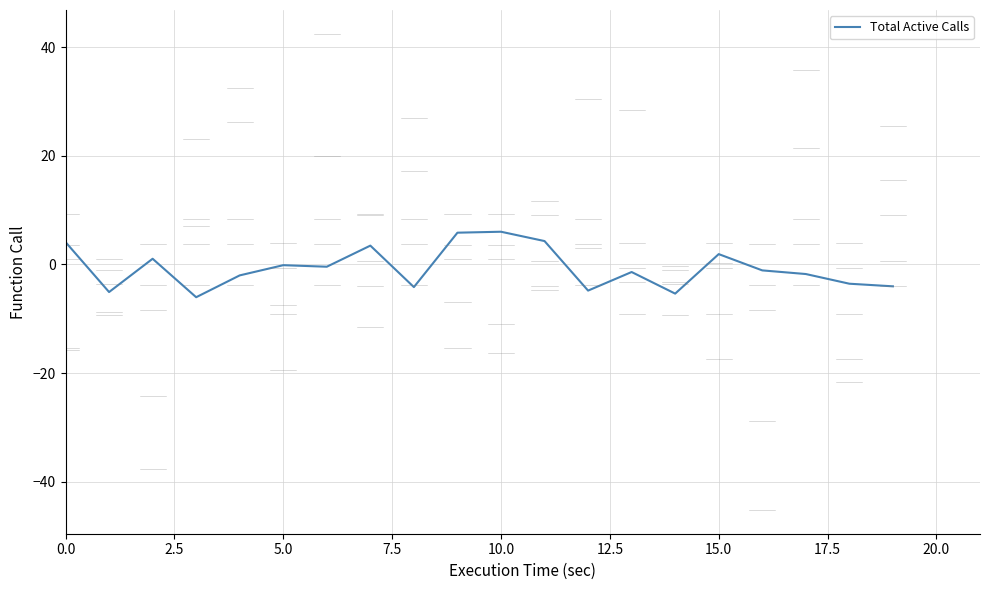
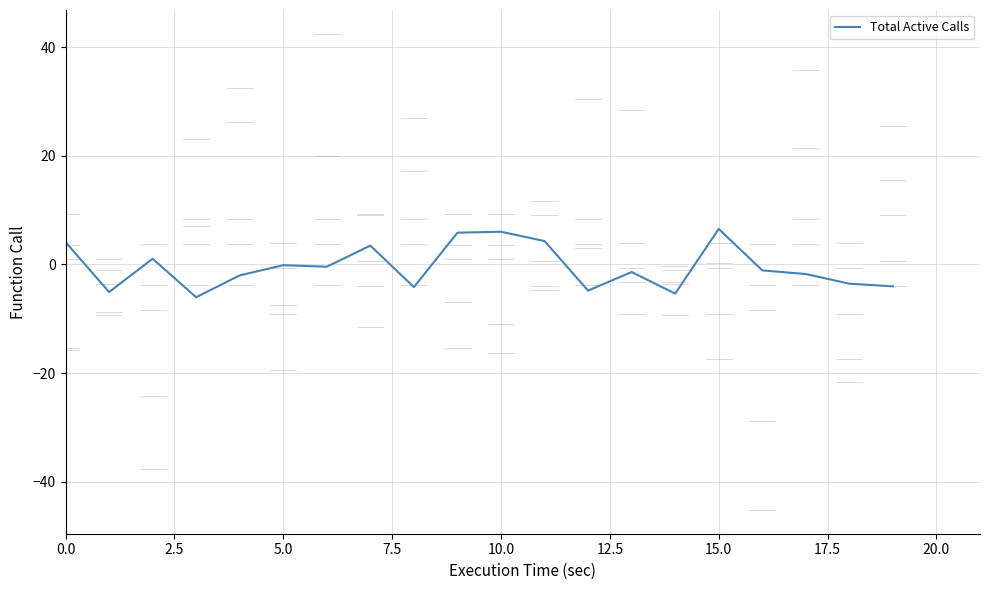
  {
    "Total Active Calls": {
      "0.0": 4,
      "5.0": 0,
      "10.0": 6,
-     "15.0": 2
+     "15.0": 7
    }
  }
